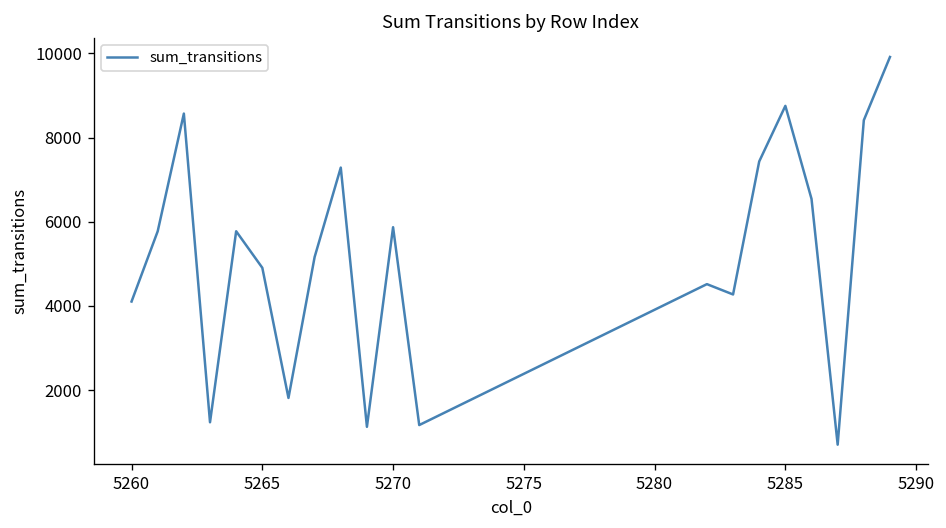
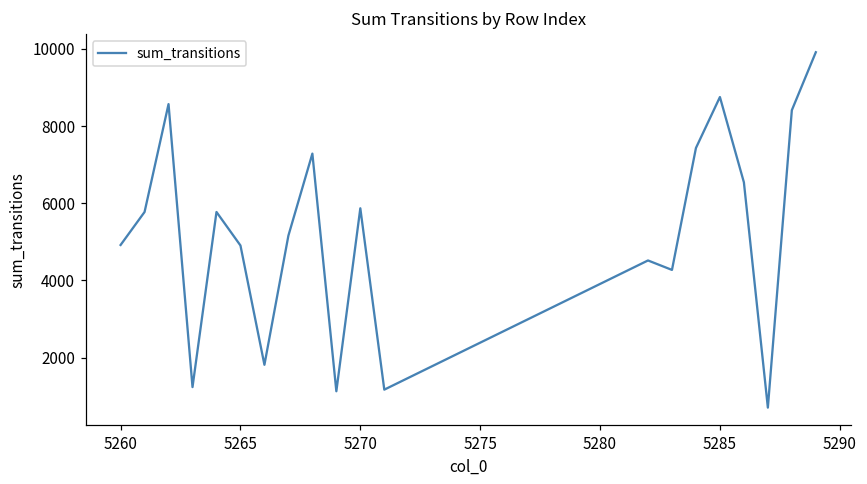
  {
-   "5260": 4100,
+   "5260": 4900,
    "5265": 4900,
    "5270": 5900,
    "5285": 8800
  }
